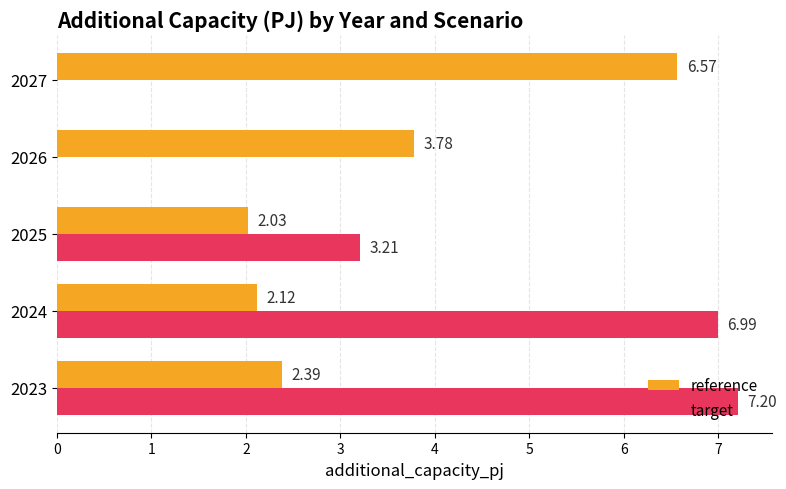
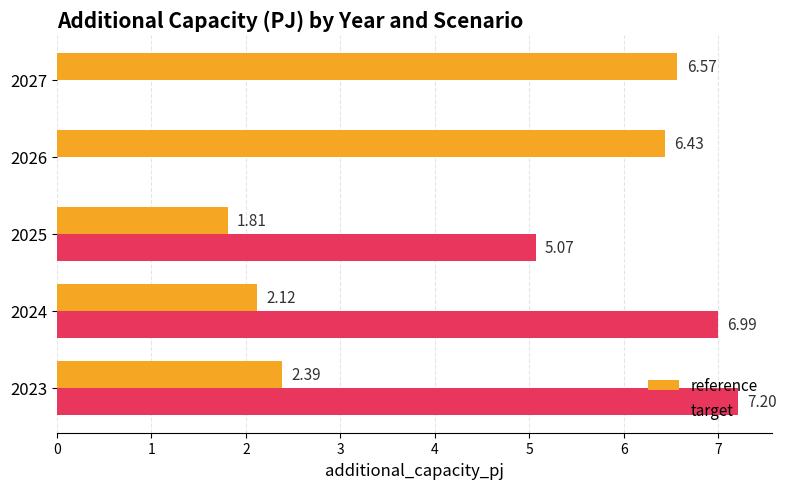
  {
    "reference": {
      "2027": 6.57,
-     "2026": 3.78,
-     "2025": 2.03,
+     "2026": 6.43,
+     "2025": 1.81,
      "2024": 2.12,
      "2023": 2.39
    },
    "target": {
-     "2025": 3.21,
+     "2025": 5.07,
      "2024": 6.99,
      "2023": 7.20
    }
  }
